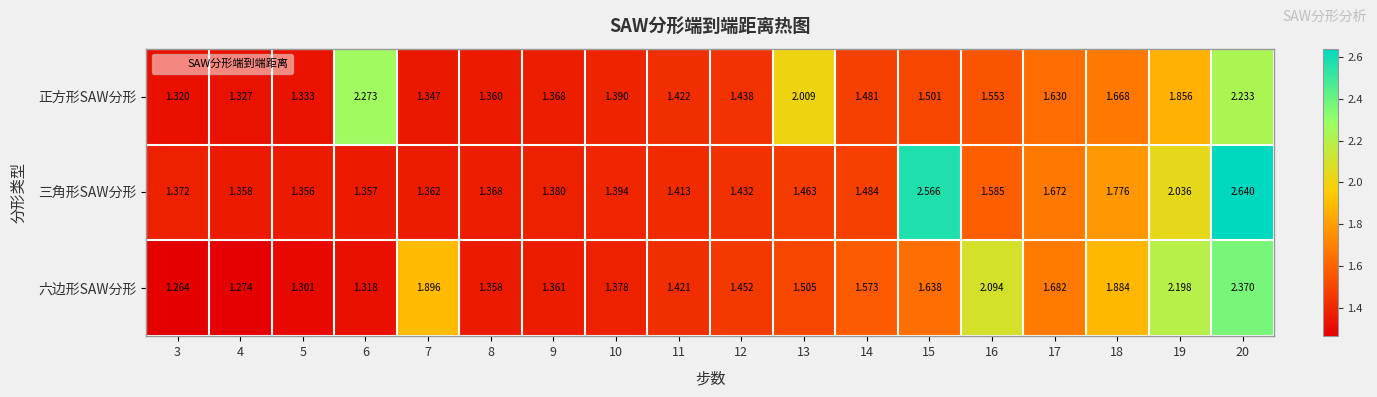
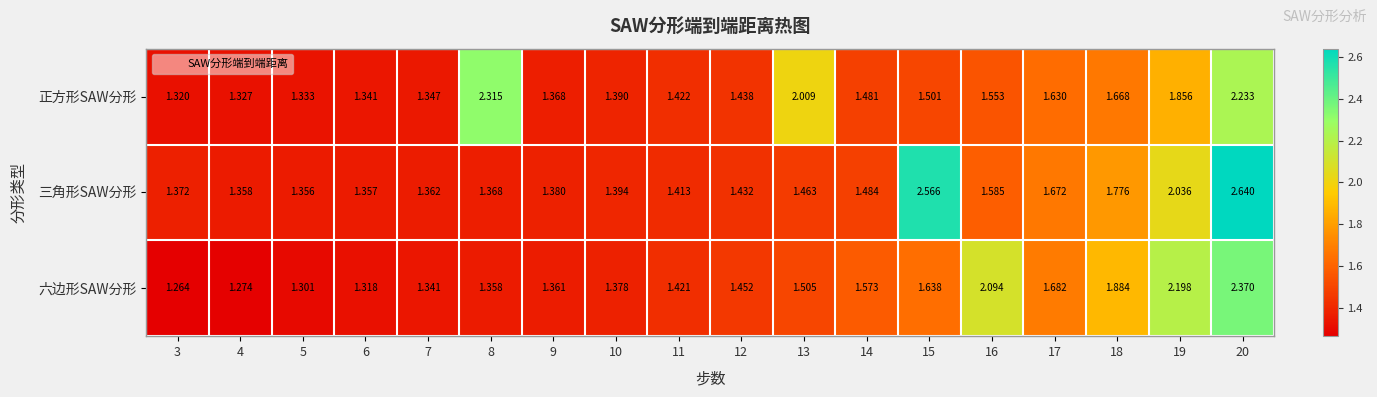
  {
    "正方形SAW分形": {
      "3": 1.320,
      "4": 1.327,
      "5": 1.333,
-     "6": 2.273,
+     "6": 1.341,
      "7": 1.347,
-     "8": 1.360,
+     "8": 2.315,
      "9": 1.368,
      "10": 1.390,
      "11": 1.422,
      "12": 1.438,
      "13": 2.009,
      "14": 1.481,
      "15": 1.501,
      "16": 1.553,
      "17": 1.630,
      "18": 1.668,
      "19": 1.856,
      "20": 2.233
    },
    "三角形SAW分形": {
      "3": 1.372,
      "4": 1.358,
      "5": 1.356,
      "6": 1.357,
      "7": 1.362,
      "8": 1.368,
      "9": 1.380,
      "10": 1.394,
      "11": 1.413,
      "12": 1.432,
      "13": 1.463,
      "14": 1.484,
      "15": 2.566,
      "16": 1.585,
      "17": 1.672,
      "18": 1.776,
      "19": 2.036,
      "20": 2.640
    },
    "六边形SAW分形": {
      "3": 1.264,
      "4": 1.274,
      "5": 1.301,
      "6": 1.318,
-     "7": 1.896,
+     "7": 1.341,
      "8": 1.358,
      "9": 1.361,
      "10": 1.378,
      "11": 1.421,
      "12": 1.452,
      "13": 1.505,
      "14": 1.573,
      "15": 1.638,
      "16": 2.094,
      "17": 1.682,
      "18": 1.884,
      "19": 2.198,
      "20": 2.370
    }
  }
